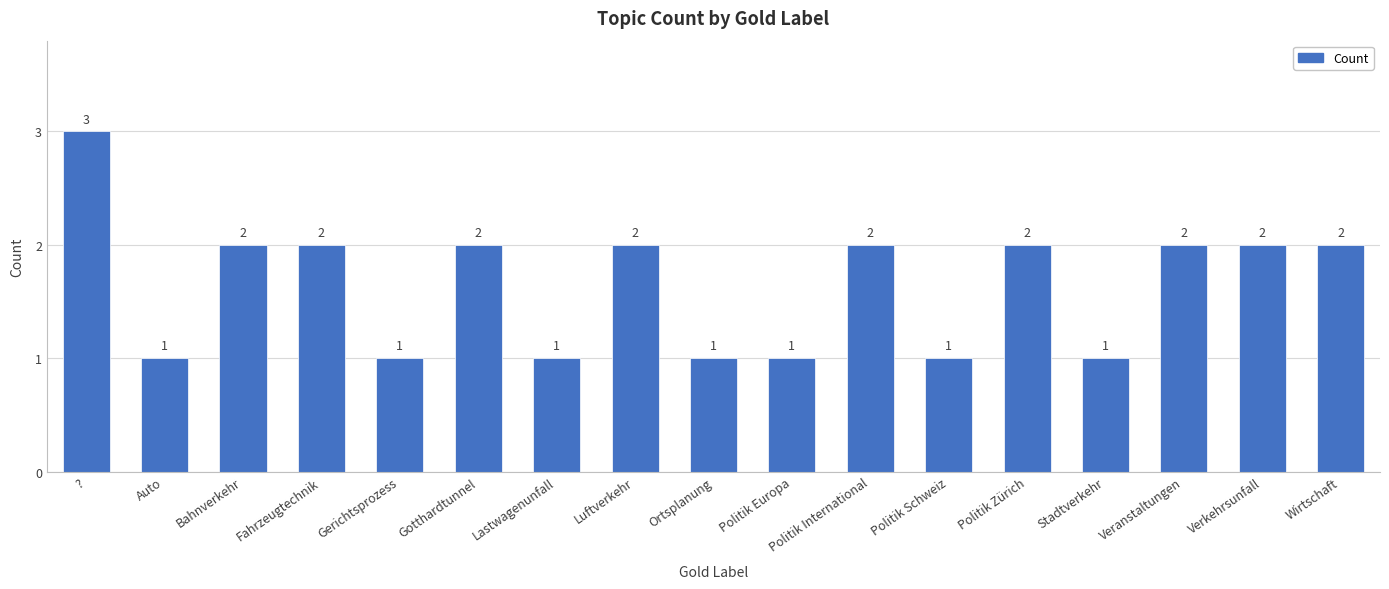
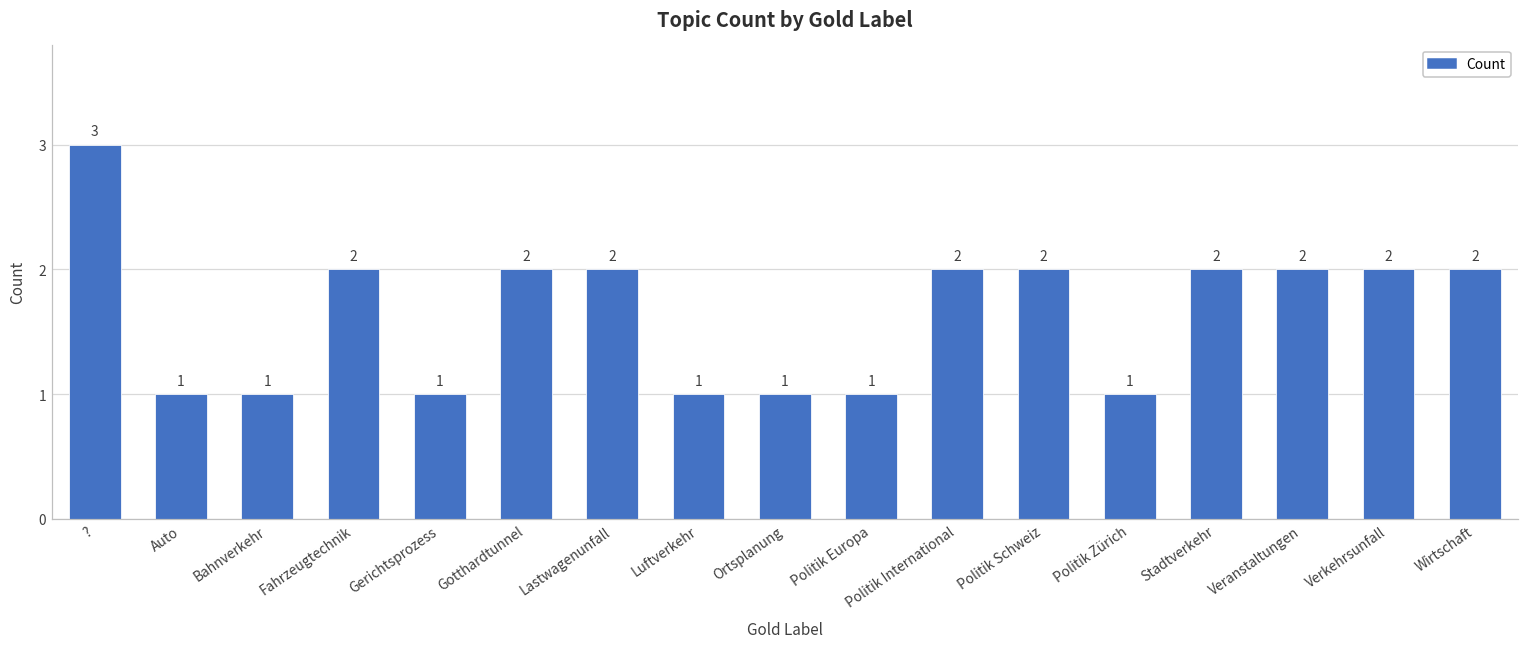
  {
    "?": 3,
    "Auto": 1,
-   "Bahnverkehr": 2,
+   "Bahnverkehr": 1,
    "Fahrzeugtechnik": 2,
    "Gerichtsprozess": 1,
    "Gotthardtunnel": 2,
-   "Lastwagenunfall": 1,
-   "Luftverkehr": 2,
+   "Lastwagenunfall": 2,
+   "Luftverkehr": 1,
    "Ortsplanung": 1,
    "Politik Europa": 1,
    "Politik International": 2,
-   "Politik Schweiz": 1,
-   "Politik Zürich": 2,
-   "Stadtverkehr": 1,
+   "Politik Schweiz": 2,
+   "Politik Zürich": 1,
+   "Stadtverkehr": 2,
    "Veranstaltungen": 2,
    "Verkehrsunfall": 2,
    "Wirtschaft": 2
  }
